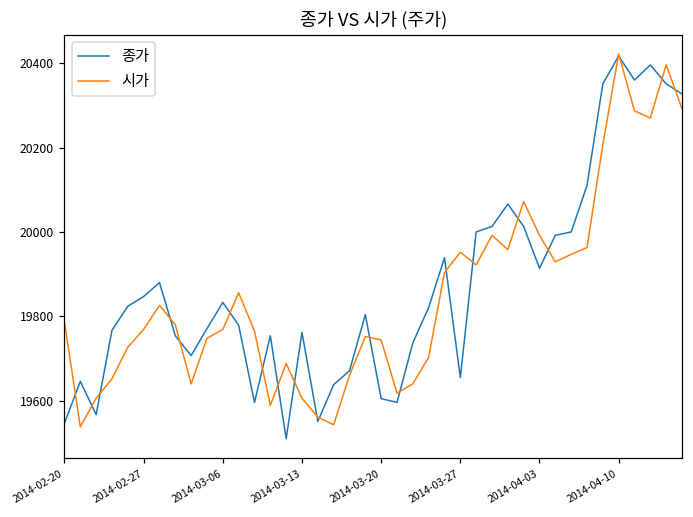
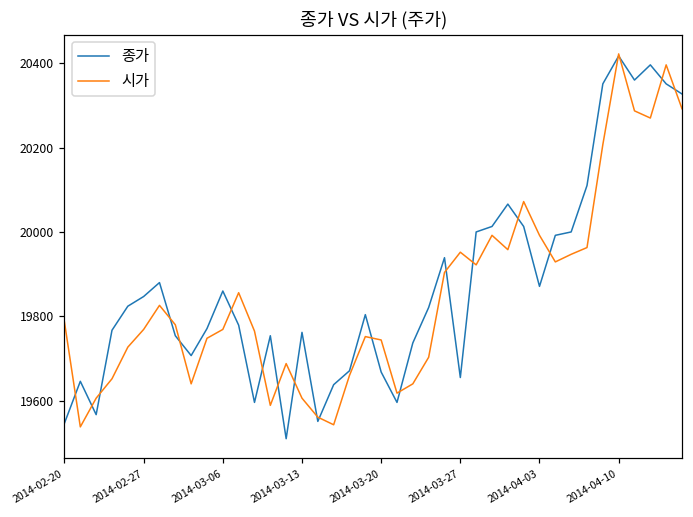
  {
    "종가": {
      "2014-02-20": 19550,
      "2014-02-27": 19850,
-     "2014-03-06": 19830,
+     "2014-03-06": 19860,
      "2014-03-13": 19760,
-     "2014-03-20": 19610,
+     "2014-03-20": 19670,
      "2014-03-27": 19660,
-     "2014-04-03": 19910
+     "2014-04-03": 19870
    },
    "시가": {
      "2014-02-20": 19790,
      "2014-02-27": 19770,
      "2014-03-06": 19770,
      "2014-03-13": 19610,
      "2014-03-20": 19740,
      "2014-03-27": 19950,
      "2014-04-03": 19990
    }
  }
